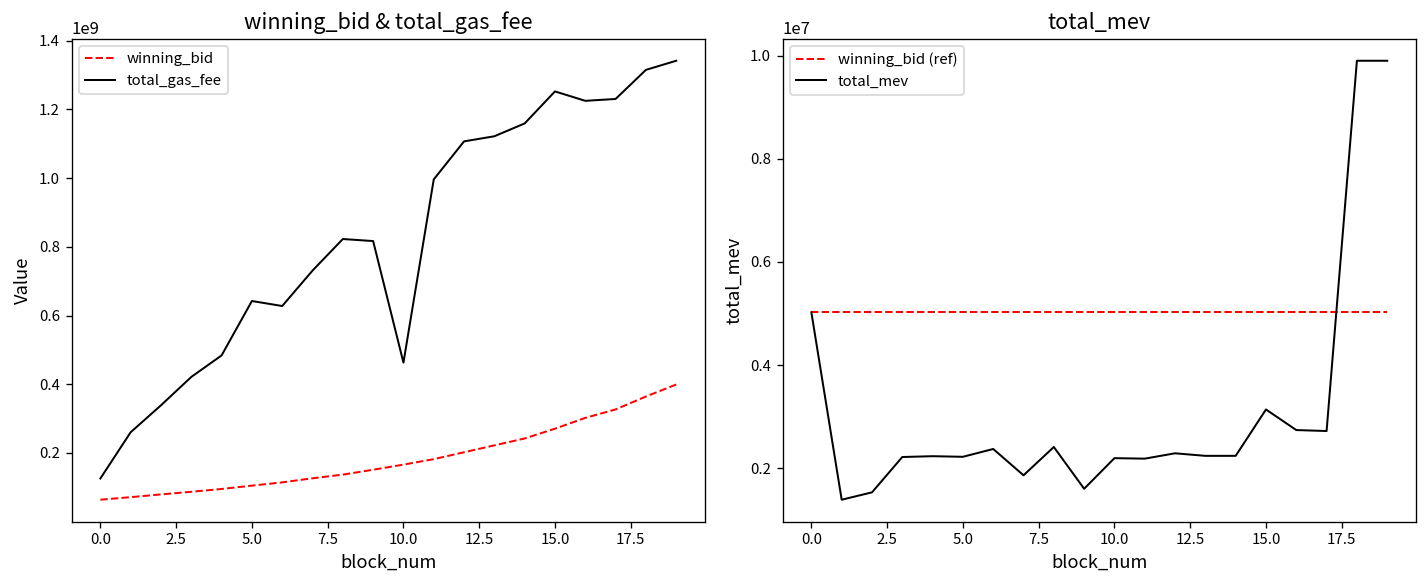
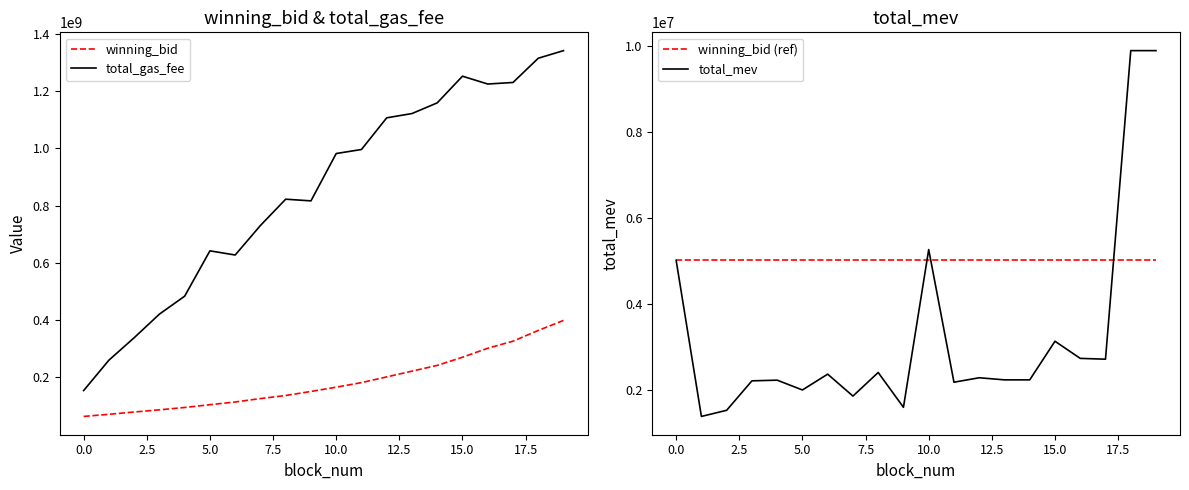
  {
    "winning_bid & total_gas_fee": {
      "winning_bid": {
        "0.0": 60000000,
        "5.0": 100000000,
        "10.0": 170000000,
        "15.0": 270000000
      },
      "total_gas_fee": {
-       "0.0": 130000000,
+       "0.0": 150000000,
        "5.0": 640000000,
-       "10.0": 460000000,
+       "10.0": 980000000,
        "15.0": 1250000000
      }
    },
    "total_mev": {
      "winning_bid (ref)": {
        "5.0": 5000000,
        "10.0": 5000000,
        "15.0": 5000000
      },
      "total_mev": {
-       "5.0": 2200000,
-       "10.0": 2200000,
+       "5.0": 2000000,
+       "10.0": 5300000,
        "15.0": 3100000
      }
    }
  }
